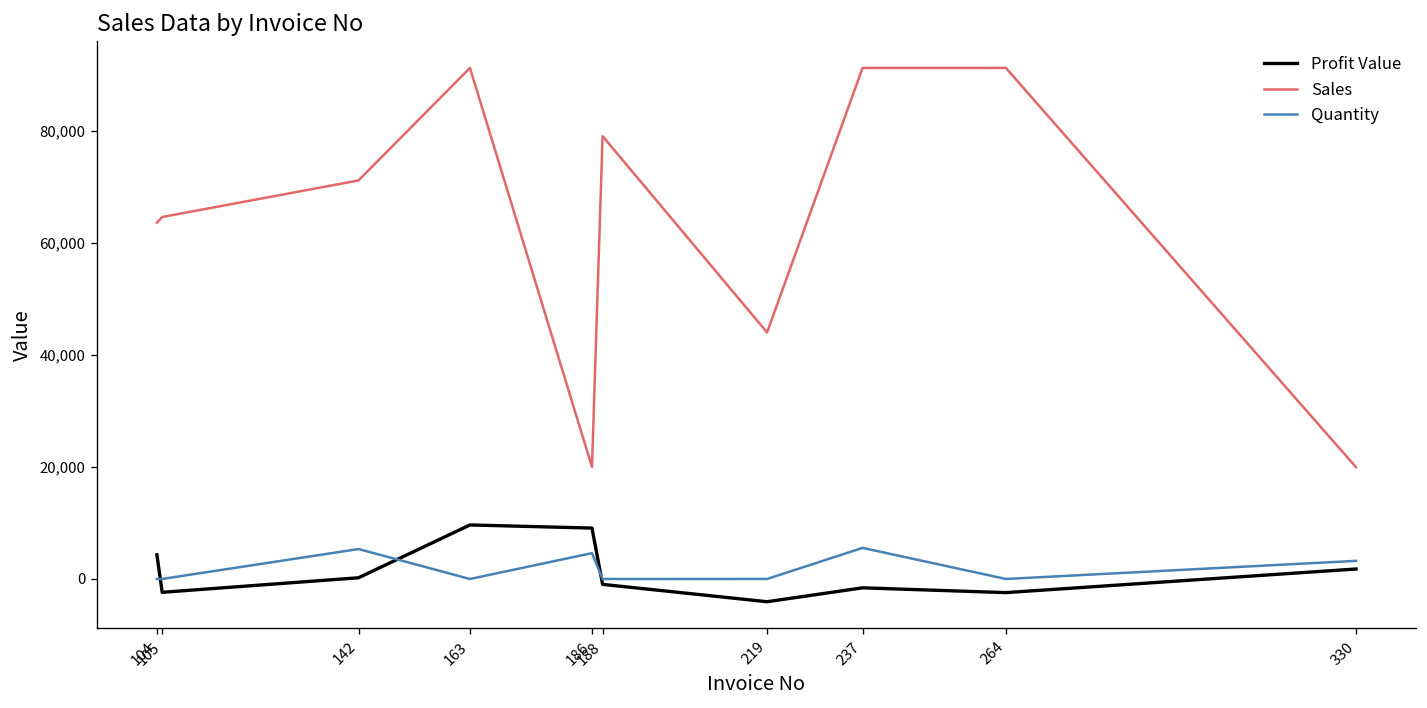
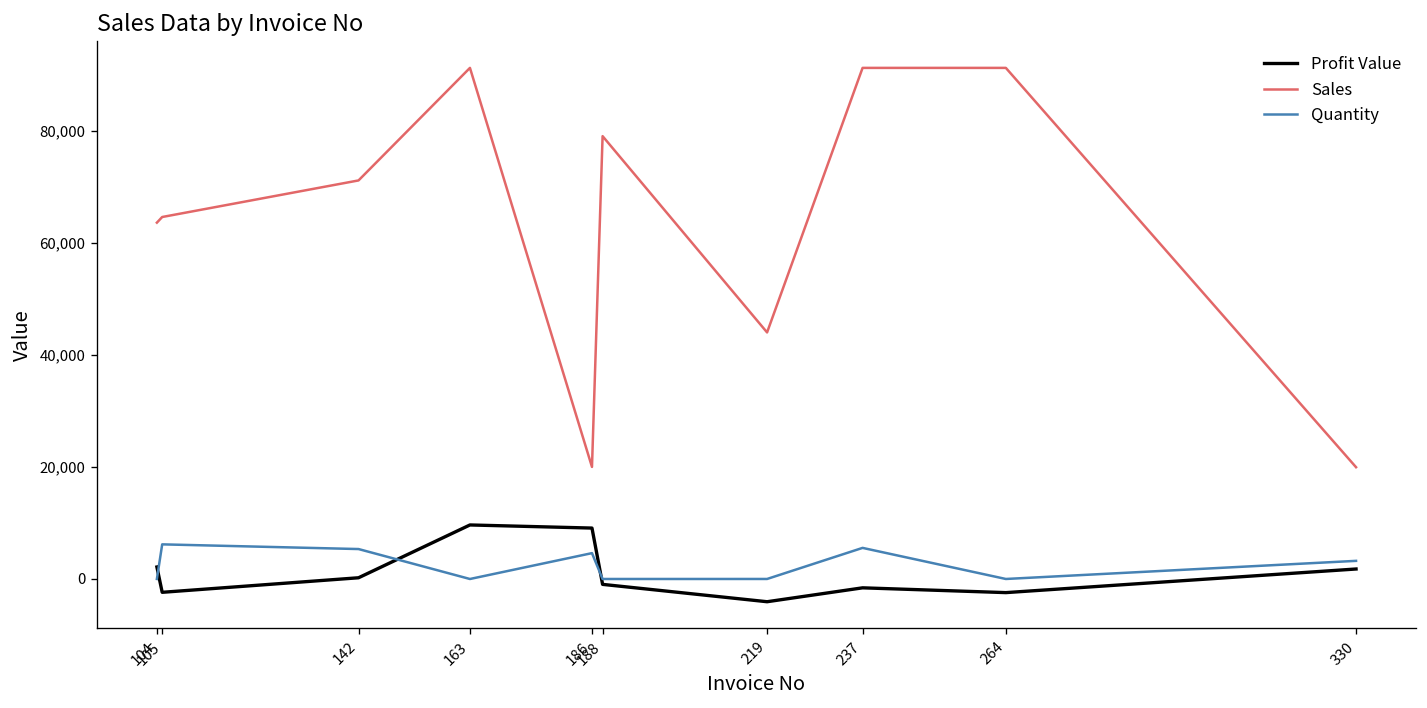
  {
    "Profit Value": {
-     "104": "4,000",
+     "104": "2,000",
      "105": "-2,000",
      "142": "0",
      "163": "10,000",
      "186": "9,000",
      "188": "-1,000",
      "219": "-4,000",
      "237": "-2,000",
      "264": "-2,000",
      "330": "2,000"
    },
    "Sales": {
      "104": "64,000",
      "105": "65,000",
      "142": "71,000",
      "163": "91,000",
      "186": "20,000",
      "188": "79,000",
      "219": "44,000",
      "237": "91,000",
      "264": "91,000",
      "330": "20,000"
    },
    "Quantity": {
      "104": "0",
-     "105": "0",
+     "105": "6,000",
      "142": "5,000",
      "163": "0",
      "186": "5,000",
      "188": "0",
      "219": "0",
      "237": "6,000",
      "264": "0",
      "330": "3,000"
    }
  }
